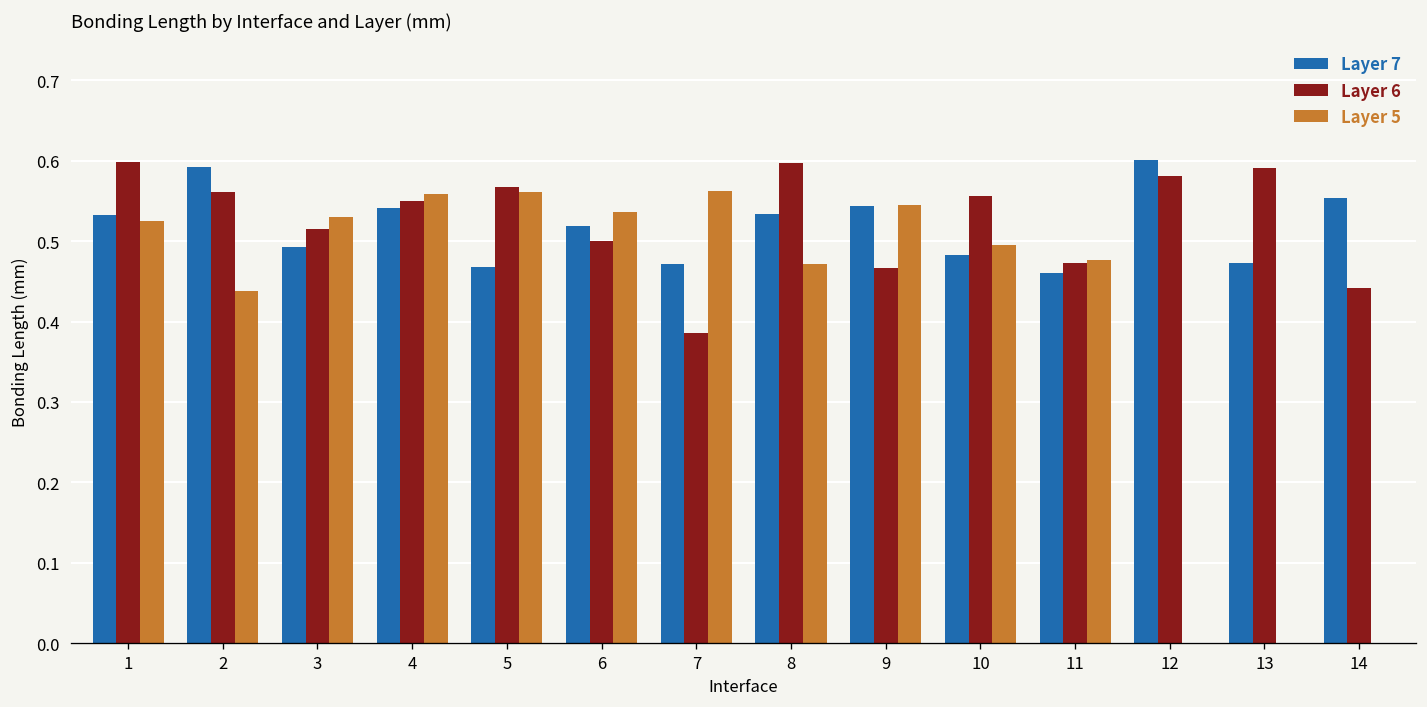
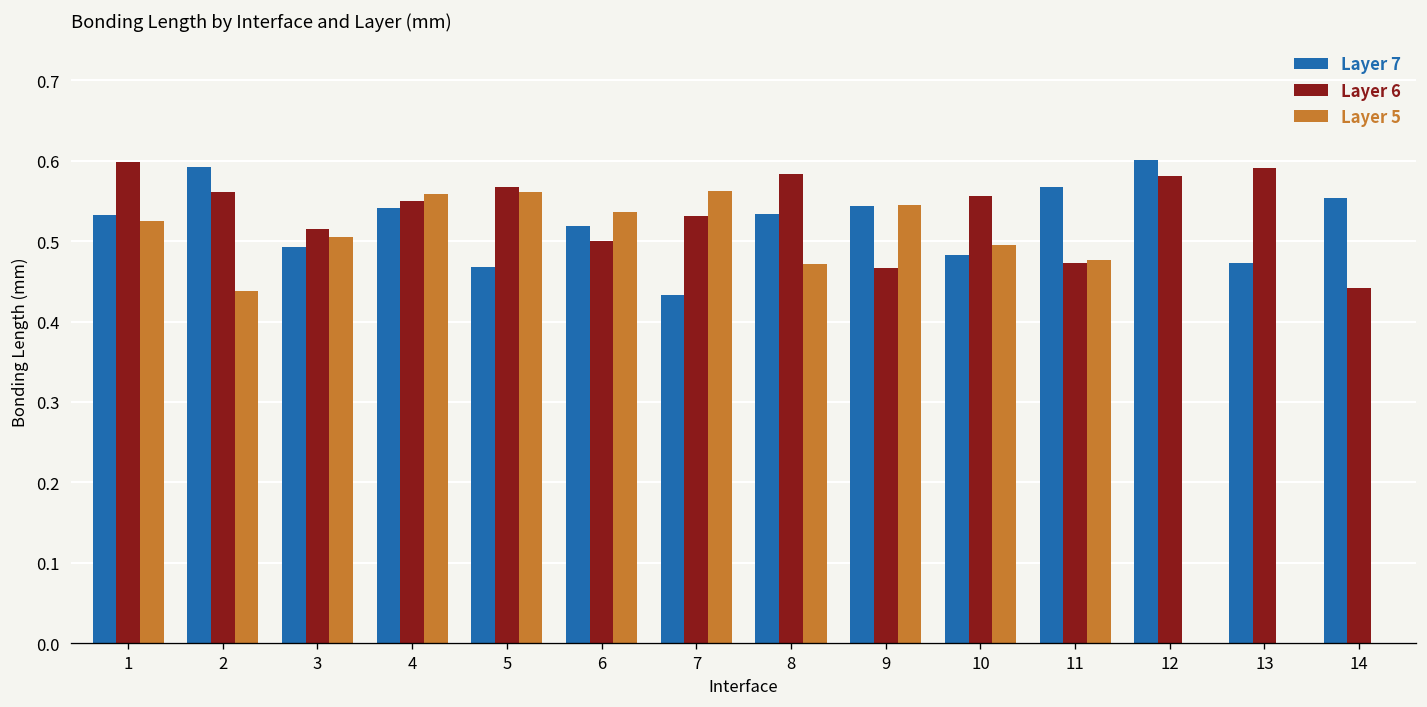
  {
    "Layer 7": {
      "1": 0.53,
      "2": 0.59,
      "3": 0.49,
      "4": 0.54,
      "5": 0.47,
      "6": 0.52,
-     "7": 0.47,
+     "7": 0.43,
      "8": 0.53,
      "9": 0.54,
      "10": 0.48,
-     "11": 0.46,
+     "11": 0.57,
      "12": 0.60,
      "13": 0.47,
      "14": 0.55
    },
    "Layer 6": {
      "1": 0.60,
      "2": 0.56,
      "3": 0.52,
      "4": 0.55,
      "5": 0.57,
      "6": 0.50,
-     "7": 0.39,
-     "8": 0.60,
+     "7": 0.53,
+     "8": 0.58,
      "9": 0.47,
      "10": 0.56,
      "11": 0.47,
      "12": 0.58,
      "13": 0.59,
      "14": 0.44
    },
    "Layer 5": {
      "1": 0.52,
      "2": 0.44,
-     "3": 0.53,
+     "3": 0.51,
      "4": 0.56,
      "5": 0.56,
      "6": 0.54,
      "7": 0.56,
      "8": 0.47,
      "9": 0.54,
      "10": 0.50,
      "11": 0.48,
      "12": 0.00,
      "13": 0.00,
      "14": 0.00
    }
  }
